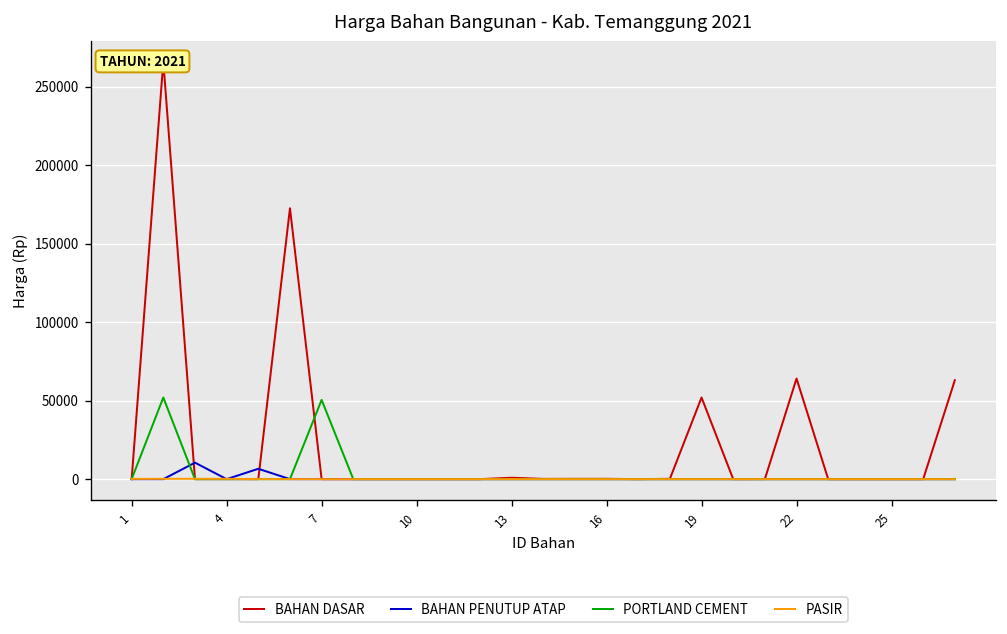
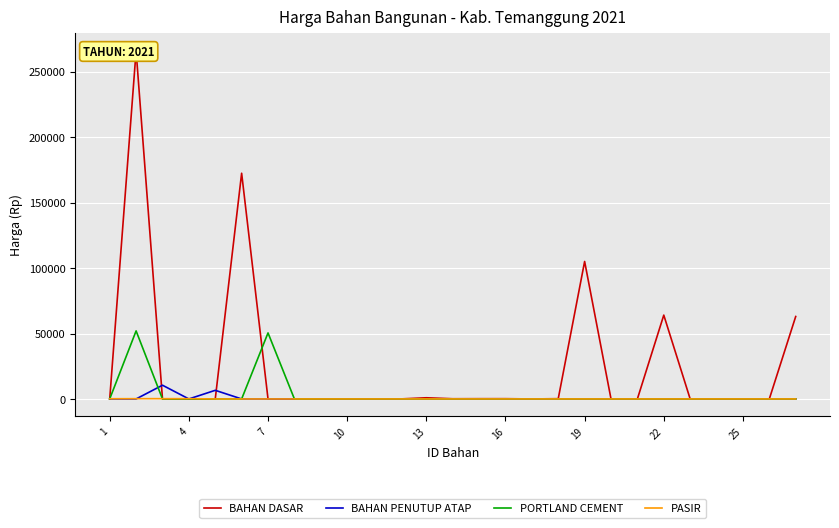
  {
    "BAHAN DASAR": {
-     "19": 52000,
+     "19": 105000,
      "22": 64000
    },
    "PORTLAND CEMENT": {
      "7": 50000
    }
  }
